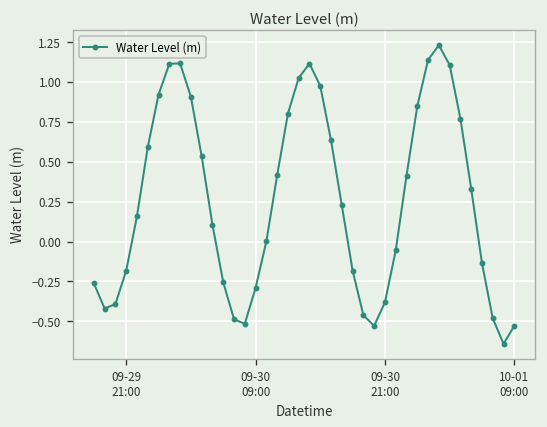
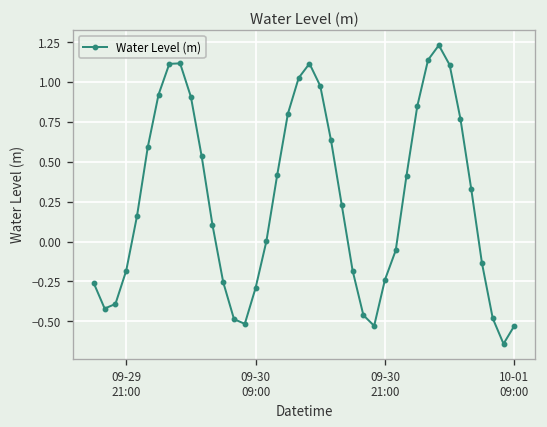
  {
    "09-29 21:00": -0.18,
    "09-30 09:00": -0.29,
-   "09-30 21:00": -0.38,
+   "09-30 21:00": -0.24,
    "10-01 09:00": -0.53
  }
